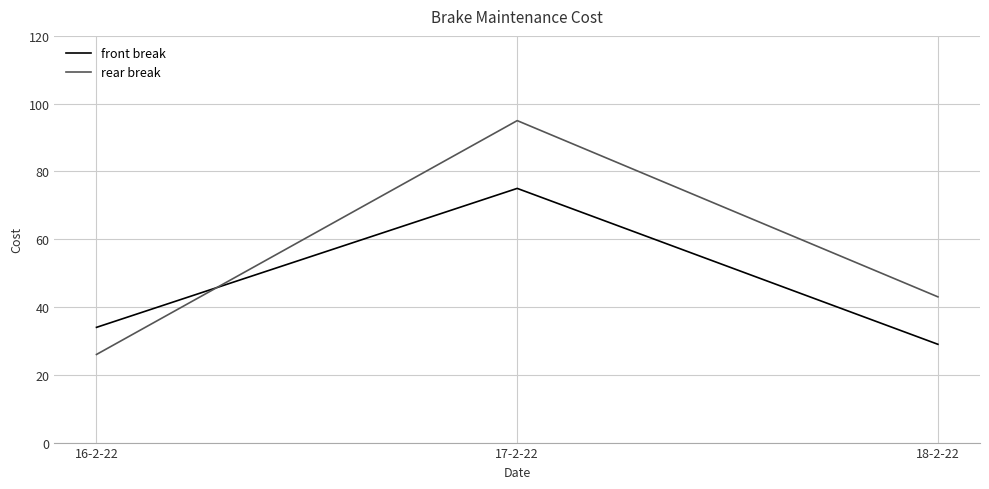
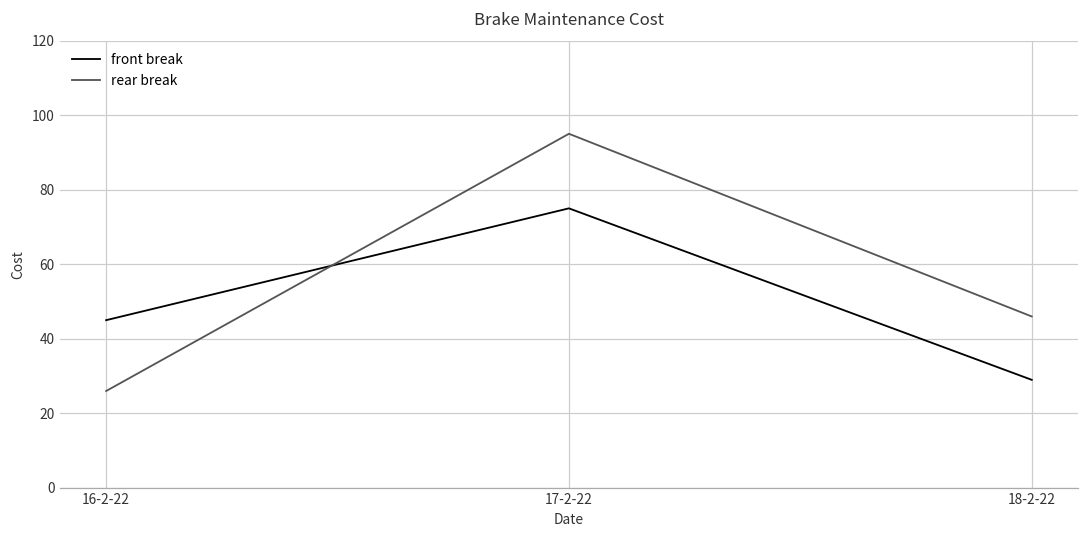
  {
    "front break": {
-     "16-2-22": 34,
+     "16-2-22": 45,
      "17-2-22": 75,
      "18-2-22": 29
    },
    "rear break": {
      "16-2-22": 26,
      "17-2-22": 95,
-     "18-2-22": 43
+     "18-2-22": 46
    }
  }
